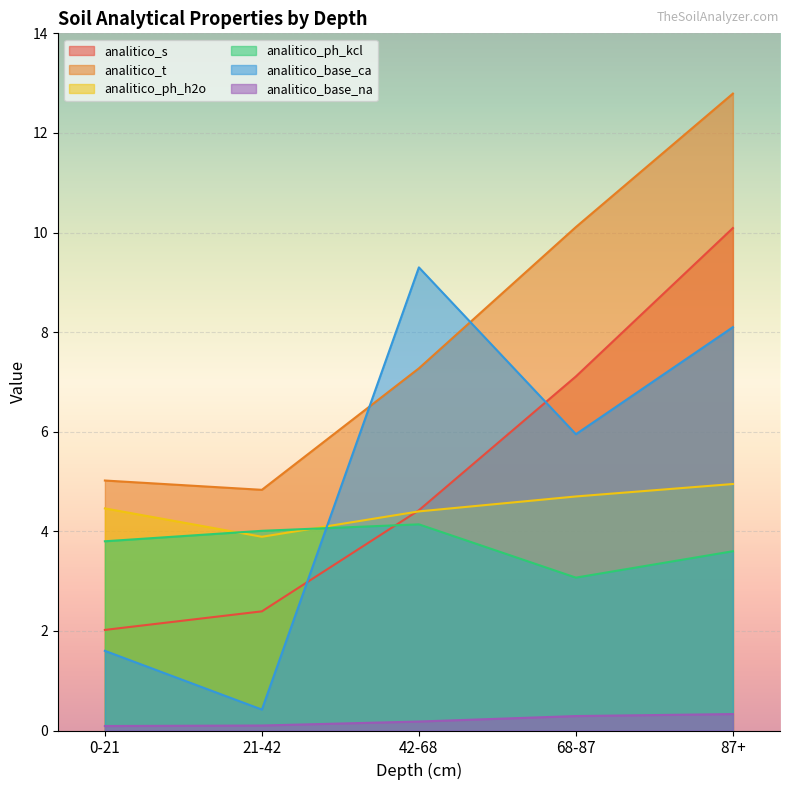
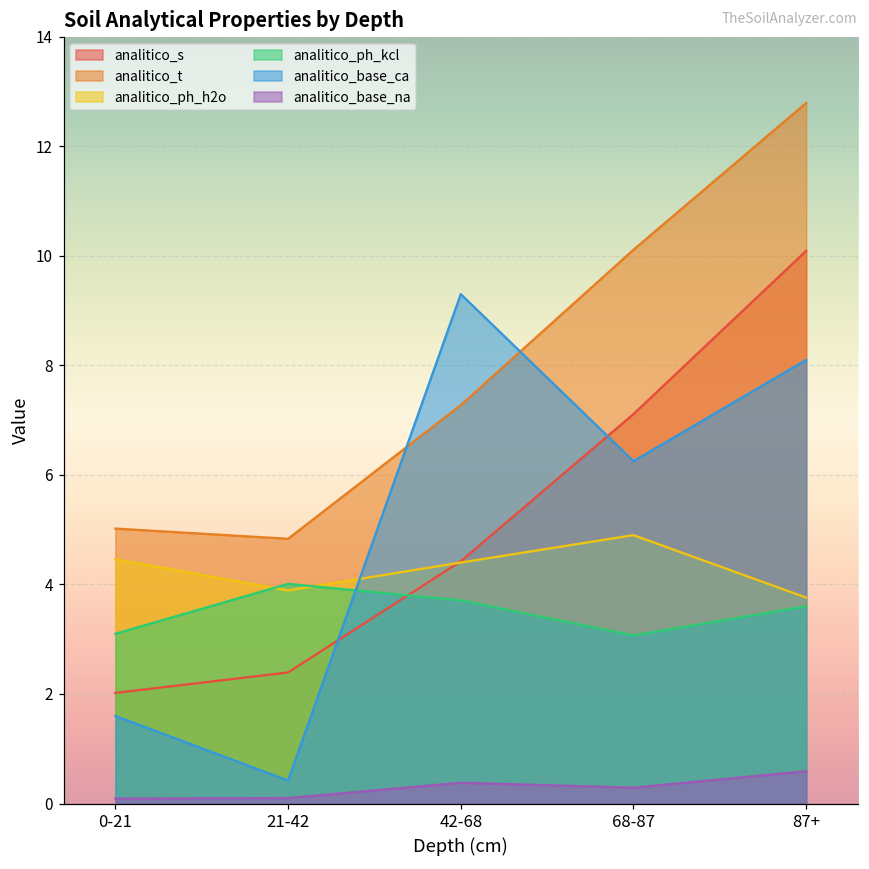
  {
    "analitico_ph_h2o": {
      "0-21": 4.5,
      "21-42": 3.9,
-     "68-87": 4.7,
-     "87+": 5.0
+     "68-87": 4.9,
+     "87+": 3.8
    },
    "analitico_ph_kcl": {
-     "0-21": 3.8,
+     "0-21": 3.1,
      "21-42": 4.0,
-     "42-68": 4.1,
+     "42-68": 3.7,
      "68-87": 3.1,
      "87+": 3.6
    },
    "analitico_base_ca": {
      "0-21": 1.6,
      "21-42": 0.4,
      "42-68": 9.3,
-     "68-87": 6.0,
+     "68-87": 6.3,
      "87+": 8.1
    },
    "analitico_base_na": {
      "0-21": 0.1,
      "21-42": 0.1,
-     "42-68": 0.2,
+     "42-68": 0.4,
      "68-87": 0.3,
-     "87+": 0.3
+     "87+": 0.6
    }
  }
